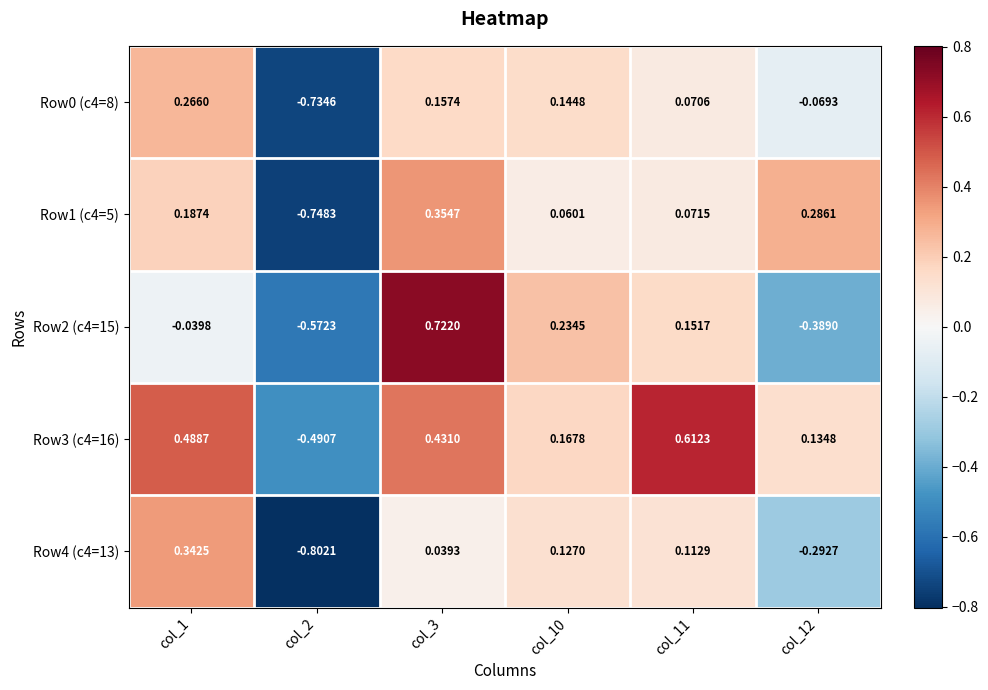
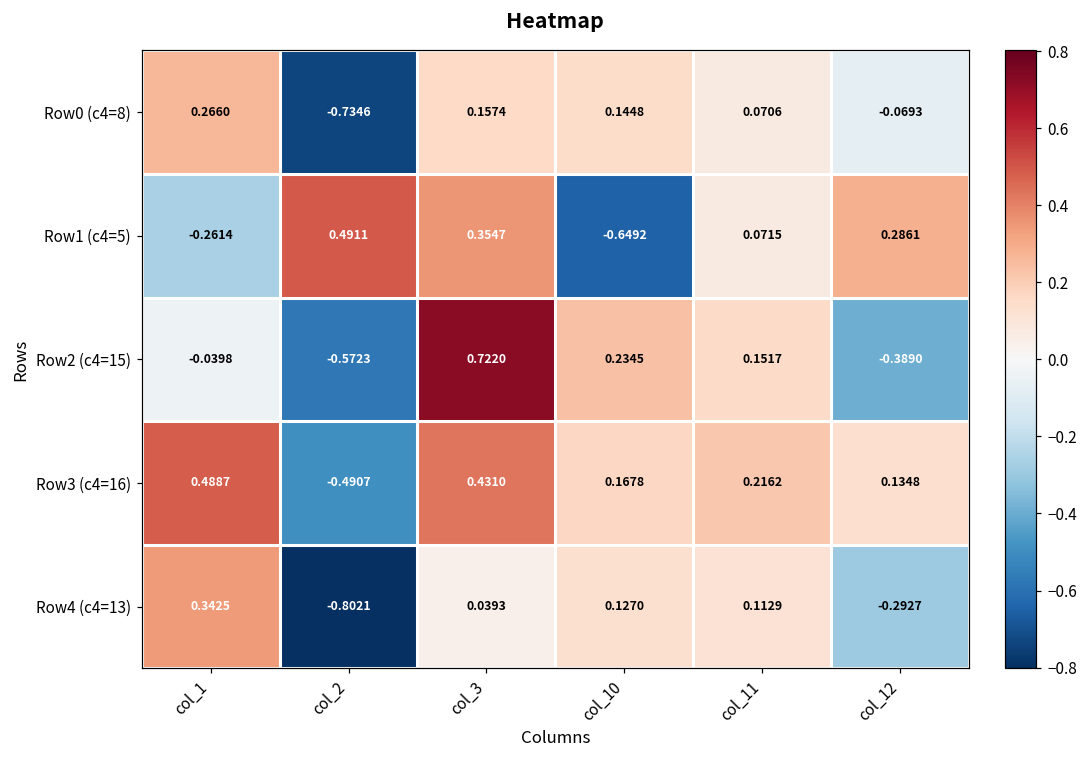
  {
    "Row0 (c4=8)": {
      "col_1": 0.2660,
      "col_2": -0.7346,
      "col_3": 0.1574,
      "col_10": 0.1448,
      "col_11": 0.0706,
      "col_12": -0.0693
    },
    "Row1 (c4=5)": {
-     "col_1": 0.1874,
-     "col_2": -0.7483,
+     "col_1": -0.2614,
+     "col_2": 0.4911,
      "col_3": 0.3547,
-     "col_10": 0.0601,
+     "col_10": -0.6492,
      "col_11": 0.0715,
      "col_12": 0.2861
    },
    "Row2 (c4=15)": {
      "col_1": -0.0398,
      "col_2": -0.5723,
      "col_3": 0.7220,
      "col_10": 0.2345,
      "col_11": 0.1517,
      "col_12": -0.3890
    },
    "Row3 (c4=16)": {
      "col_1": 0.4887,
      "col_2": -0.4907,
      "col_3": 0.4310,
      "col_10": 0.1678,
-     "col_11": 0.6123,
+     "col_11": 0.2162,
      "col_12": 0.1348
    },
    "Row4 (c4=13)": {
      "col_1": 0.3425,
      "col_2": -0.8021,
      "col_3": 0.0393,
      "col_10": 0.1270,
      "col_11": 0.1129,
      "col_12": -0.2927
    }
  }
